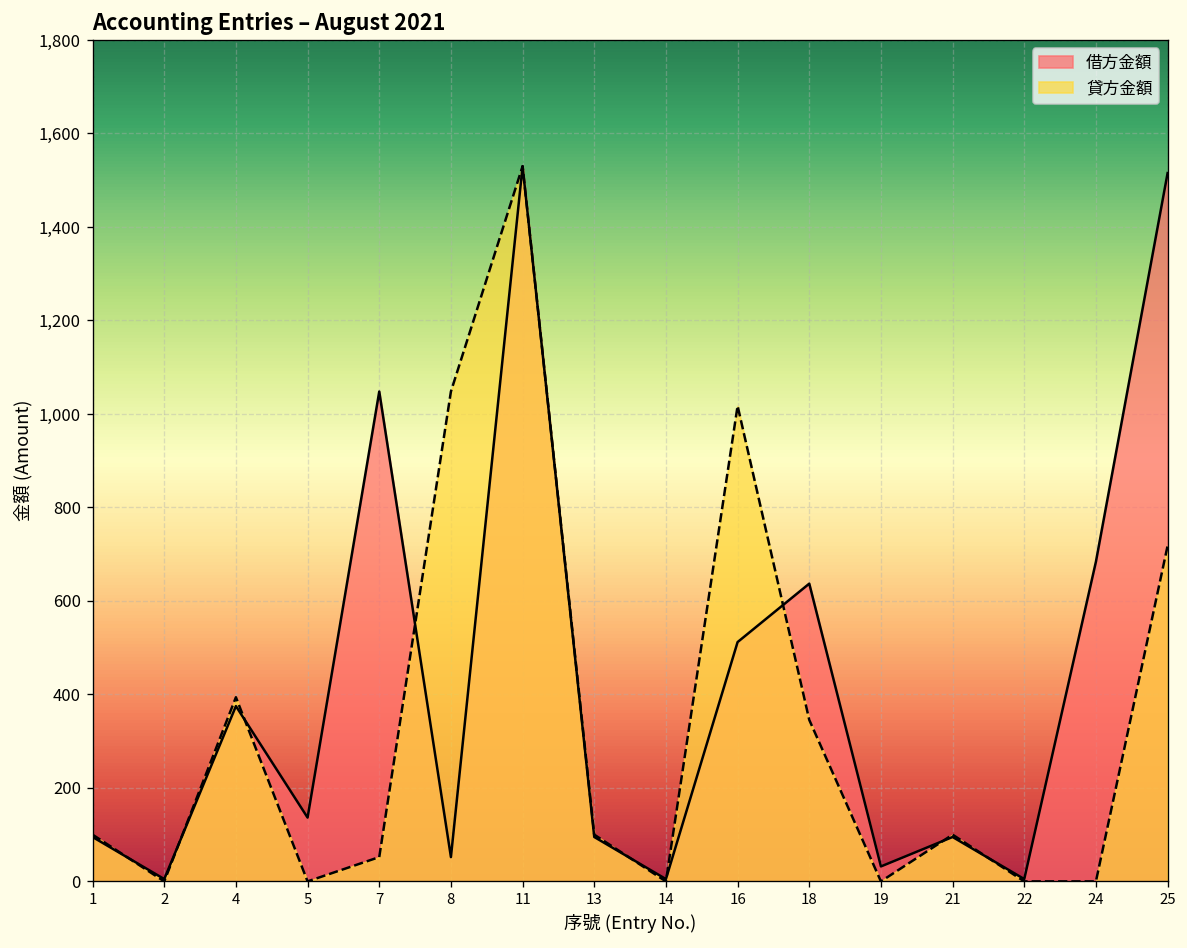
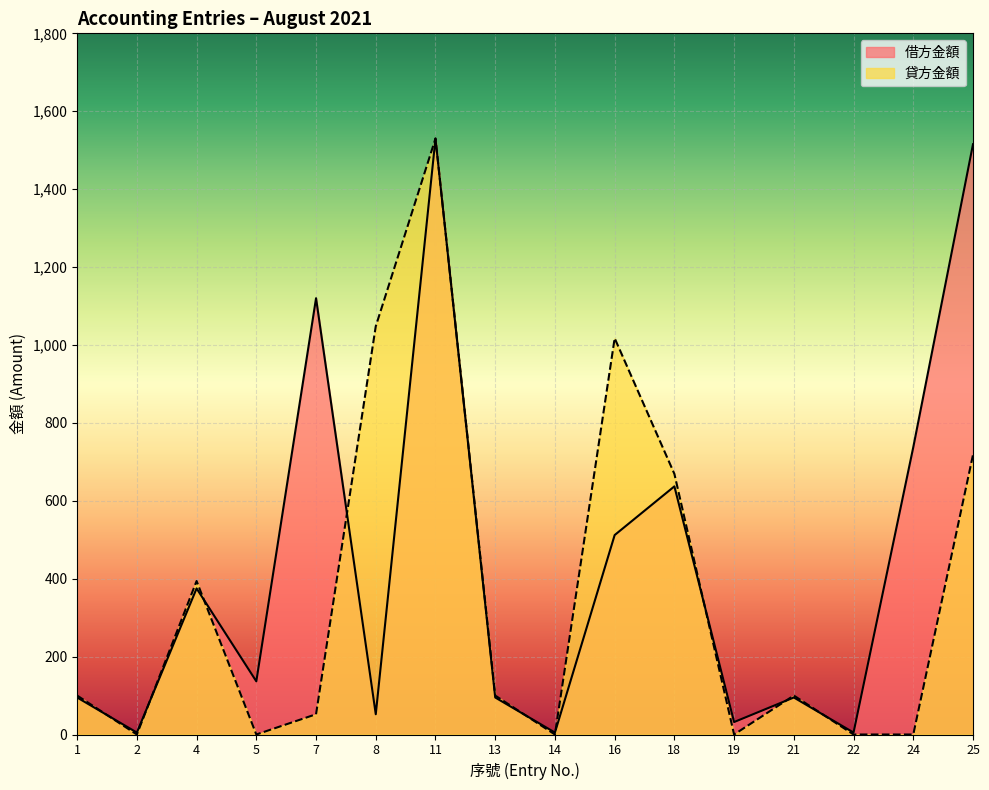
  {
    "借方金額": {
      "4": "380",
      "5": "140",
-     "7": "1,050",
+     "7": "1,120",
      "8": "50",
      "16": "510",
      "18": "640",
      "19": "30",
-     "24": "680",
+     "24": "740",
      "25": "1,520"
    },
    "貸方金額": {
      "4": "390",
      "5": "0",
      "7": "50",
      "8": "1,050",
      "16": "1,020",
-     "18": "350",
+     "18": "670",
      "19": "0",
      "24": "0",
      "25": "720"
    }
  }
